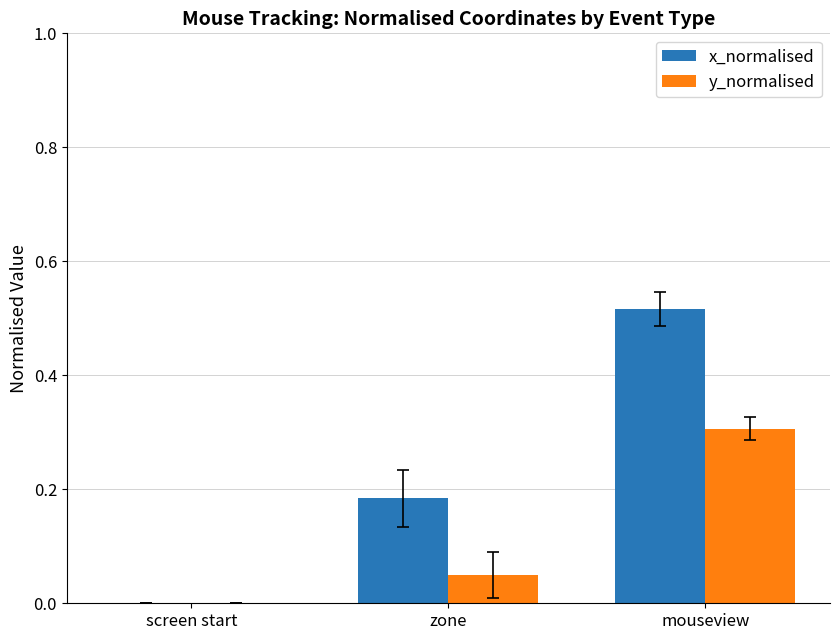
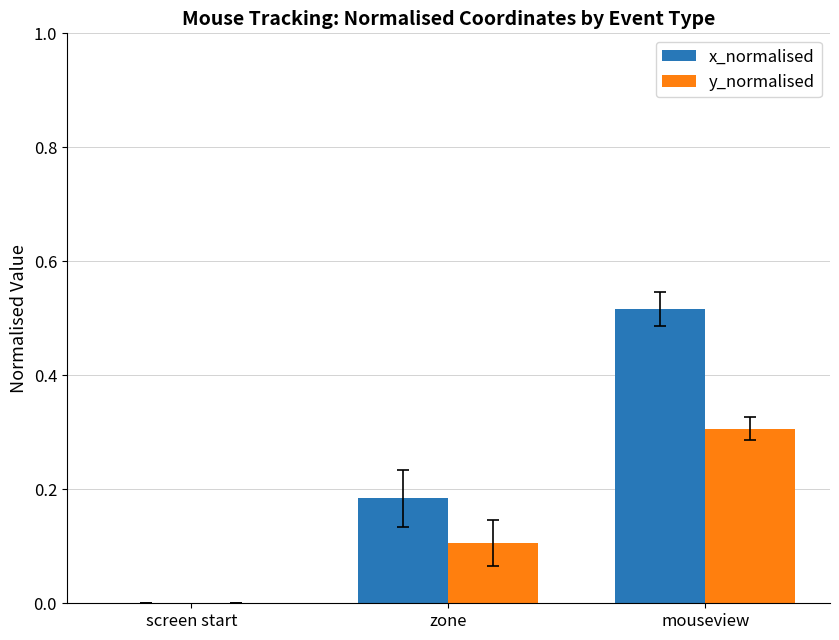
  {
    "y_normalised": {
      "screen start": 0.00,
-     "zone": 0.05,
+     "zone": 0.11,
      "mouseview": 0.31
    }
  }
